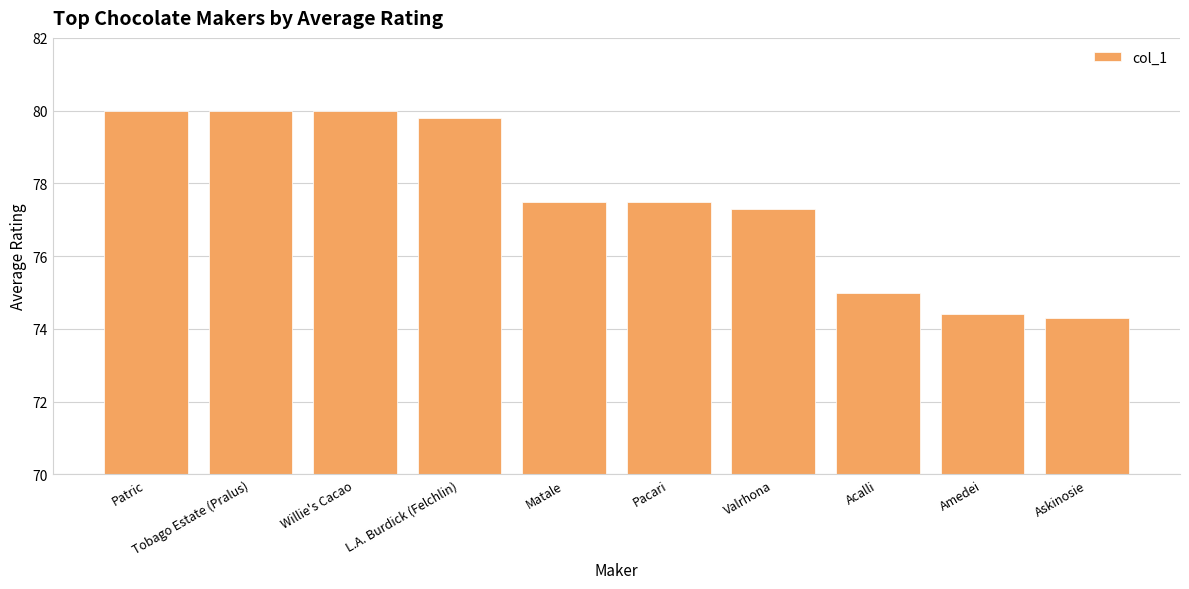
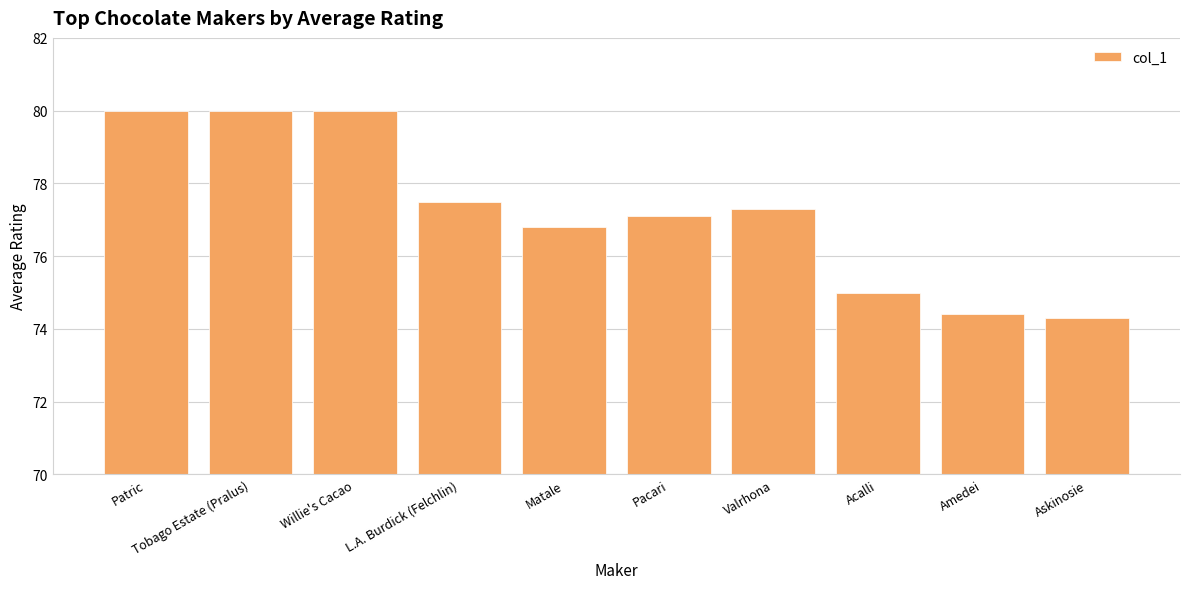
  {
    "Patric": 80.0,
    "Tobago Estate (Pralus)": 80.0,
    "Willie's Cacao": 80.0,
-   "L.A. Burdick (Felchlin)": 79.8,
-   "Matale": 77.5,
-   "Pacari": 77.5,
+   "L.A. Burdick (Felchlin)": 77.5,
+   "Matale": 76.8,
+   "Pacari": 77.1,
    "Valrhona": 77.3,
    "Acalli": 75.0,
    "Amedei": 74.4,
    "Askinosie": 74.3
  }
